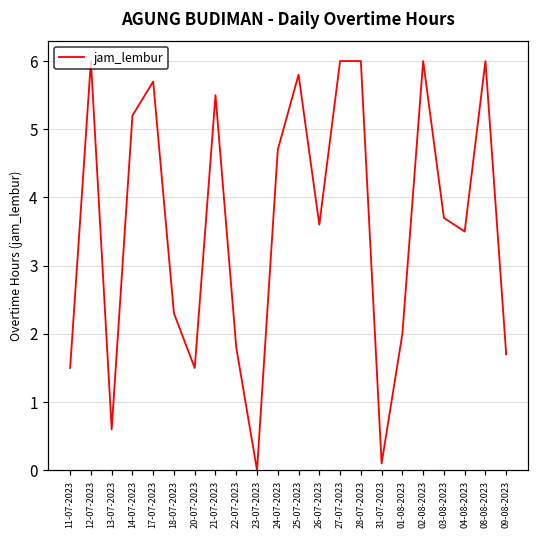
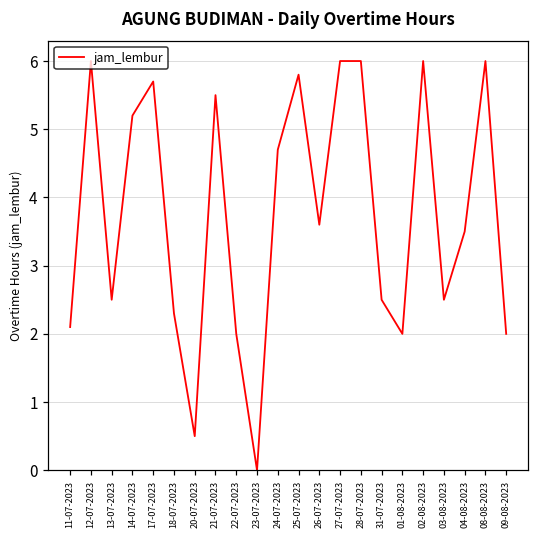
  {
-   "11-07-2023": 1.5,
-   "13-07-2023": 0.6,
+   "11-07-2023": 2.1,
+   "13-07-2023": 2.5,
    "14-07-2023": 5.2,
    "17-07-2023": 5.7,
    "18-07-2023": 2.3,
-   "20-07-2023": 1.5,
+   "20-07-2023": 0.5,
    "21-07-2023": 5.5,
-   "22-07-2023": 1.8,
+   "22-07-2023": 2.0,
    "23-07-2023": 0.0,
    "24-07-2023": 4.7,
    "25-07-2023": 5.8,
    "26-07-2023": 3.6,
    "27-07-2023": 6.0,
    "28-07-2023": 6.0,
-   "31-07-2023": 0.1,
+   "31-07-2023": 2.5,
    "01-08-2023": 2.0,
    "02-08-2023": 6.0,
-   "03-08-2023": 3.7,
+   "03-08-2023": 2.5,
    "04-08-2023": 3.5,
    "08-08-2023": 6.0,
-   "09-08-2023": 1.7
+   "09-08-2023": 2.0
  }
